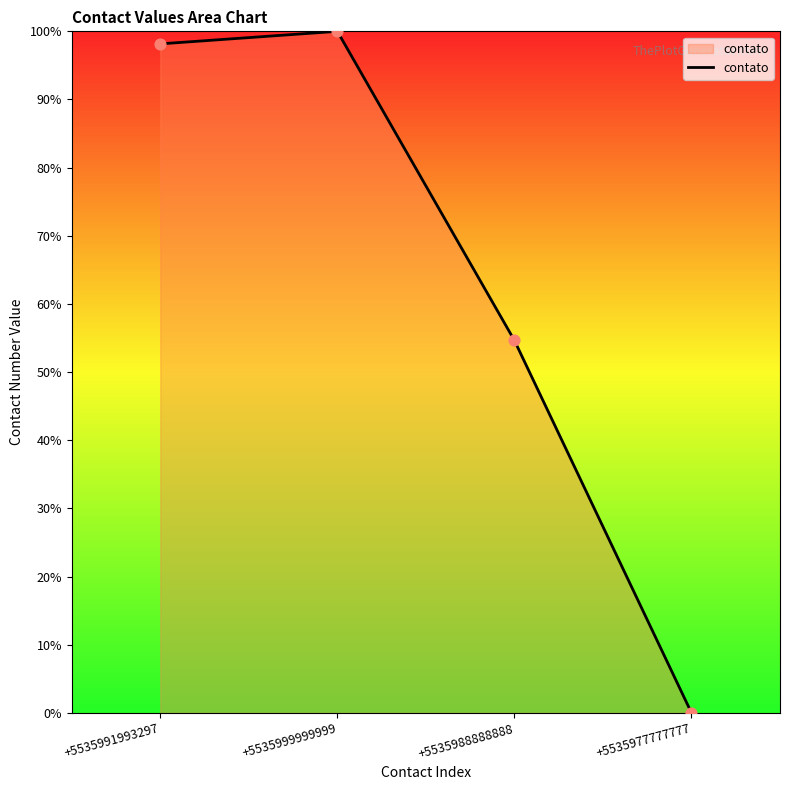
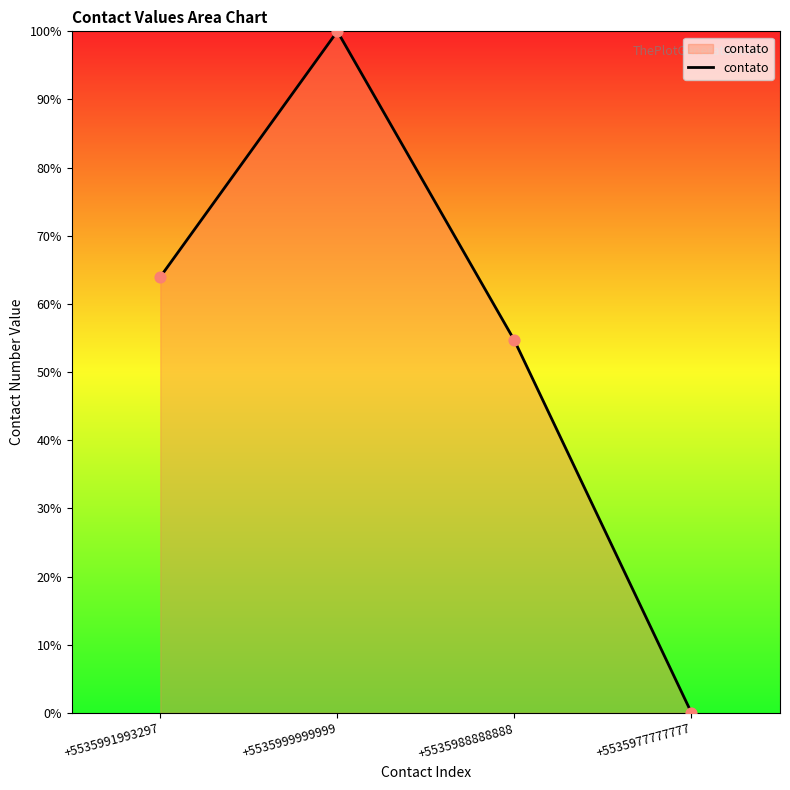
  {
-   "+5535991993297": "98%",
+   "+5535991993297": "64%",
    "+5535999999999": "100%",
    "+5535988888888": "55%",
    "+5535977777777": "0%"
  }
